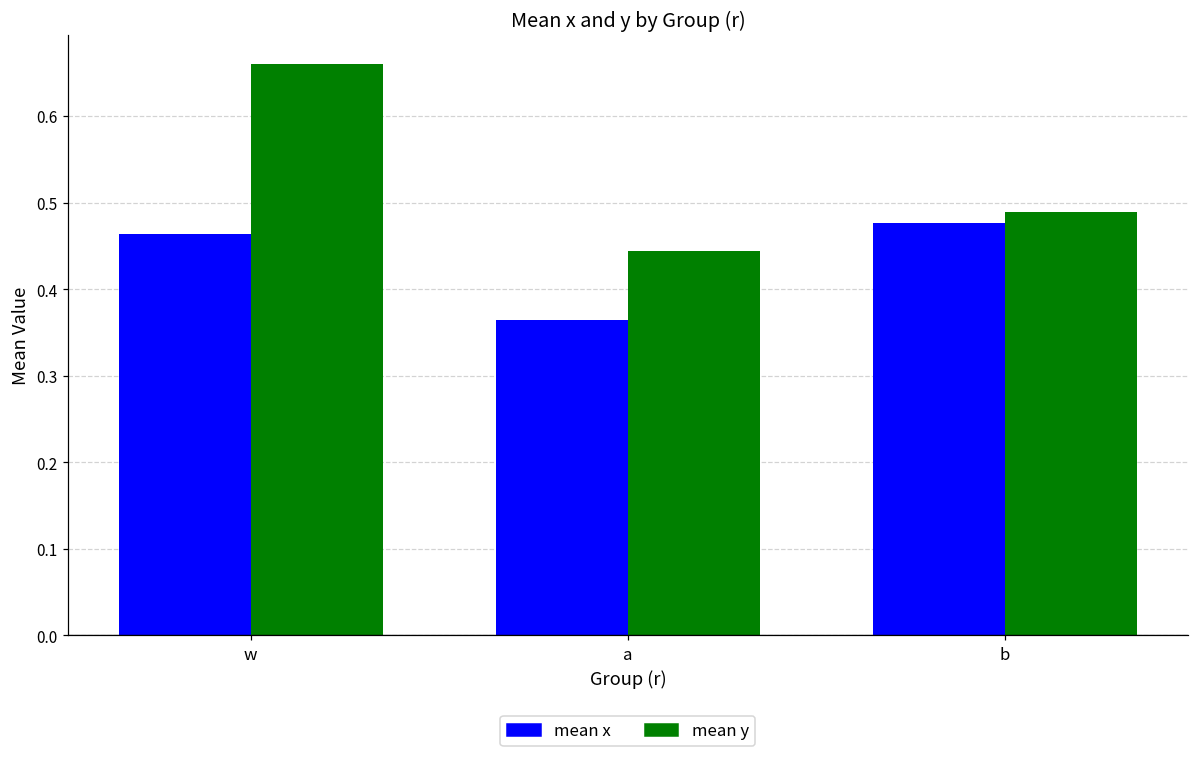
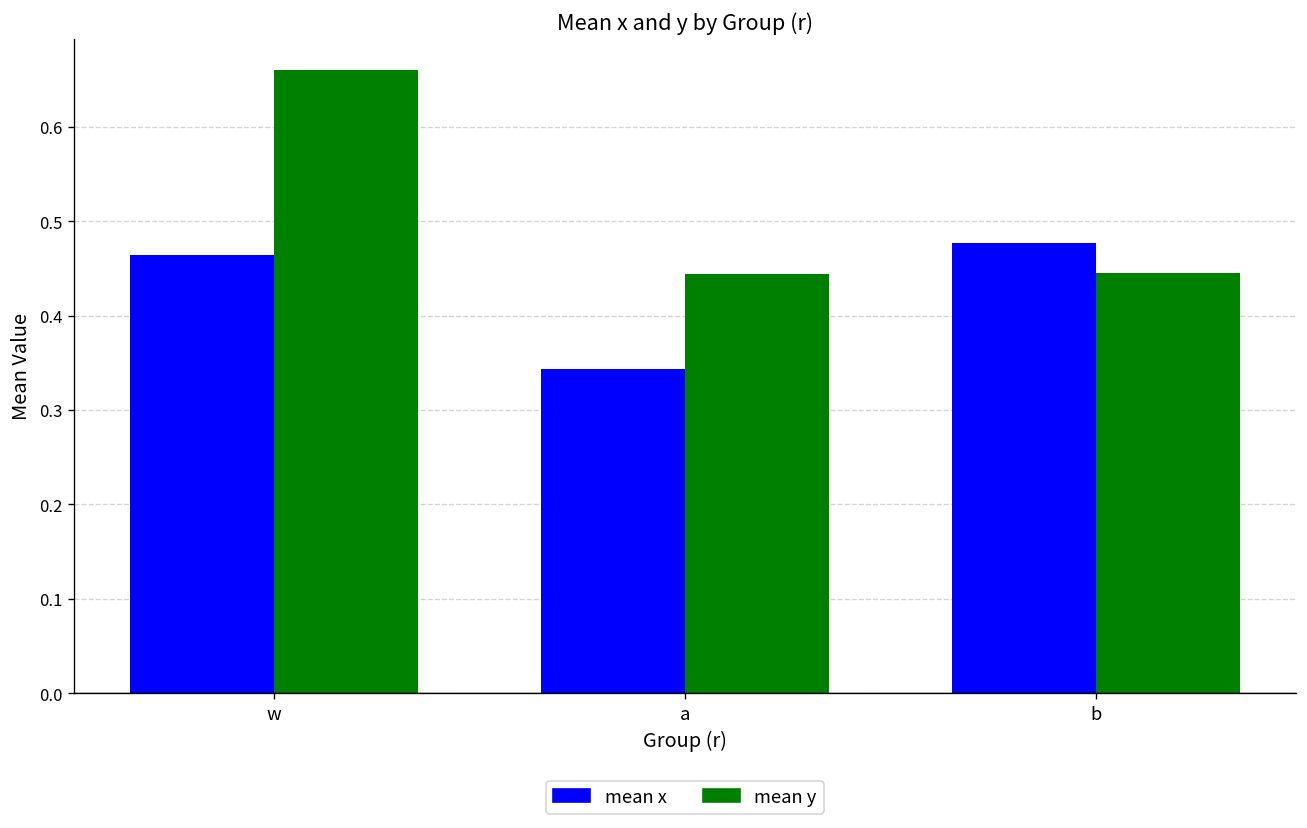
  {
    "mean x": {
      "w": 0.46,
-     "a": 0.36,
+     "a": 0.34,
      "b": 0.48
    },
    "mean y": {
      "w": 0.66,
      "a": 0.44,
-     "b": 0.49
+     "b": 0.45
    }
  }
